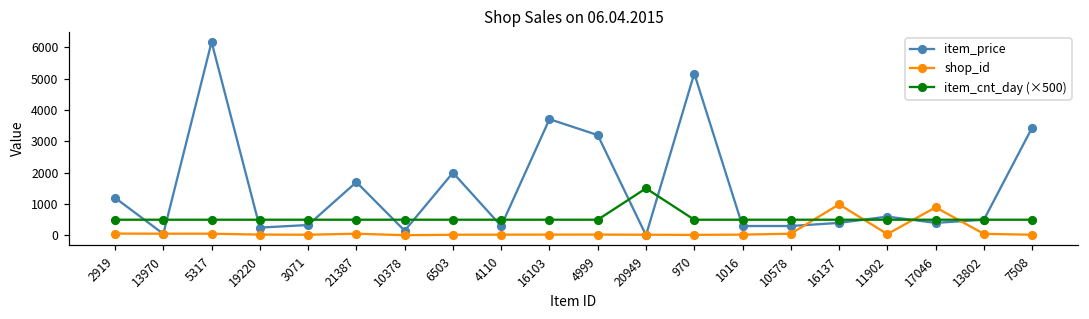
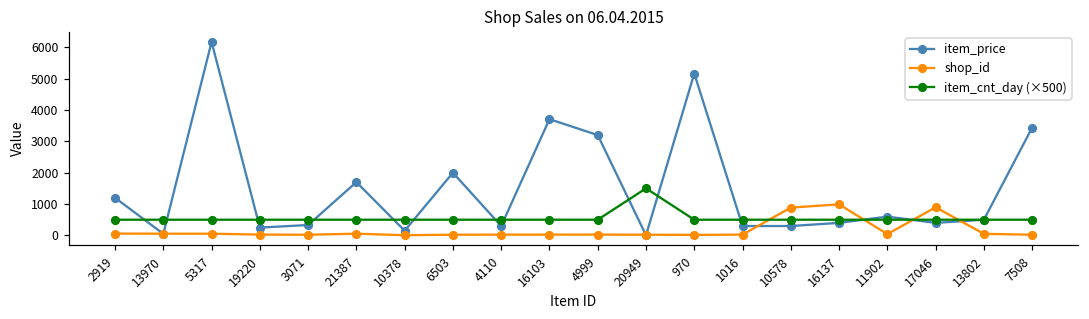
  {
    "item_price": {
      "2919": 1200,
      "5317": 6200,
      "19220": 200,
      "3071": 300,
      "21387": 1700,
      "10378": 100,
      "6503": 2000,
      "4110": 300,
      "16103": 3700,
      "4999": 3200,
      "970": 5200,
      "1016": 300,
      "10578": 300,
      "16137": 400,
      "11902": 600,
      "17046": 400,
      "7508": 3400
    },
    "shop_id": {
      "2919": 100,
      "5317": 100,
      "19220": 0,
      "3071": 0,
      "21387": 100,
      "10378": 0,
      "6503": 0,
      "4110": 0,
      "16103": 0,
      "4999": 0,
      "970": 0,
      "1016": 0,
-     "10578": 100,
+     "10578": 900,
      "16137": 1000,
      "11902": 0,
      "17046": 900,
      "13802": 100,
      "7508": 0
    },
    "item_cnt_day (×500)": {
      "2919": 500,
      "13970": 500,
      "5317": 500,
      "19220": 500,
      "3071": 500,
      "21387": 500,
      "10378": 500,
      "6503": 500,
      "4110": 500,
      "16103": 500,
      "4999": 500,
      "20949": 1500,
      "970": 500,
      "1016": 500,
      "10578": 500,
      "16137": 500,
      "11902": 500,
      "17046": 500,
      "7508": 500
    }
  }
